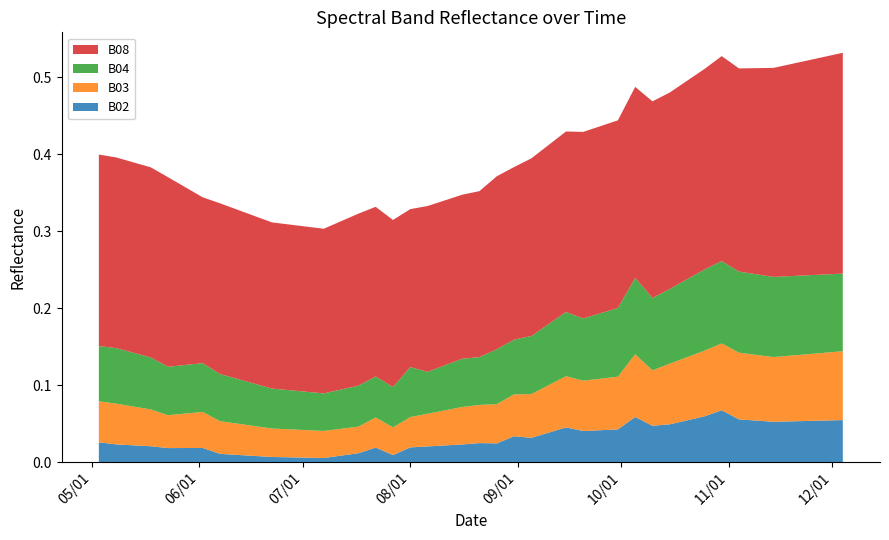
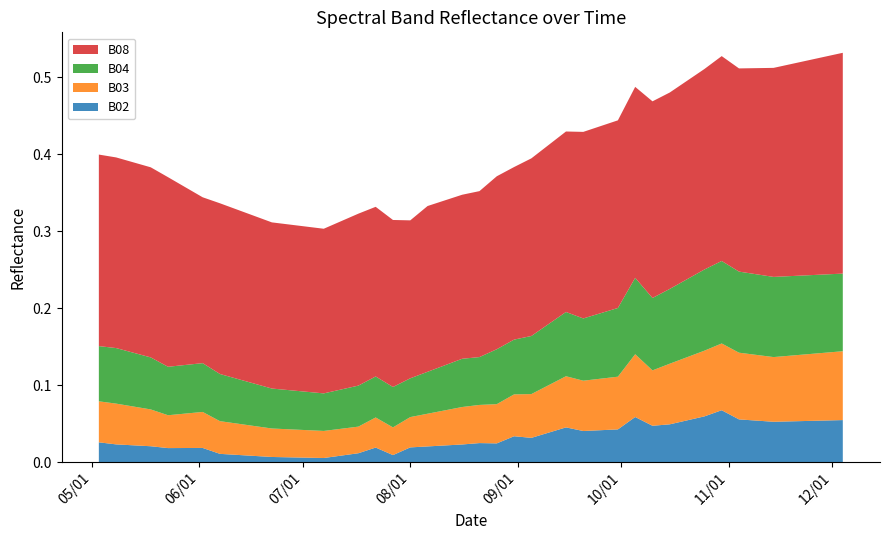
  {
    "B02": {
      "08/01": 0.02
    },
    "B03": {
      "08/01": 0.04
    },
    "B04": {
-     "08/01": 0.07
+     "08/01": 0.05
    },
    "B08": {
      "08/01": 0.21
    }
  }
